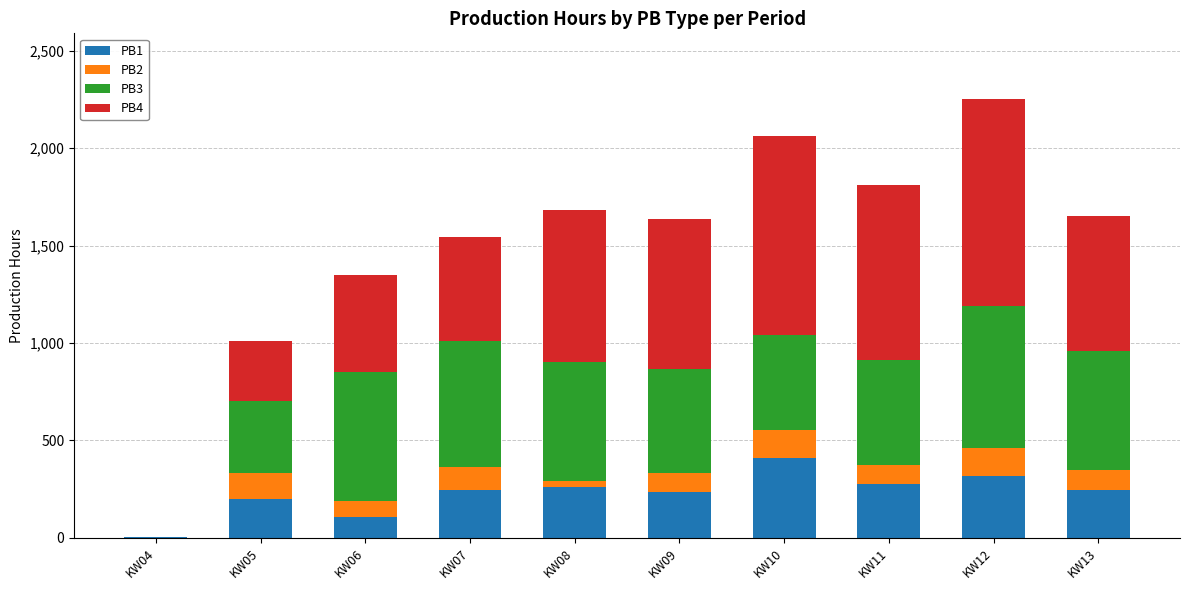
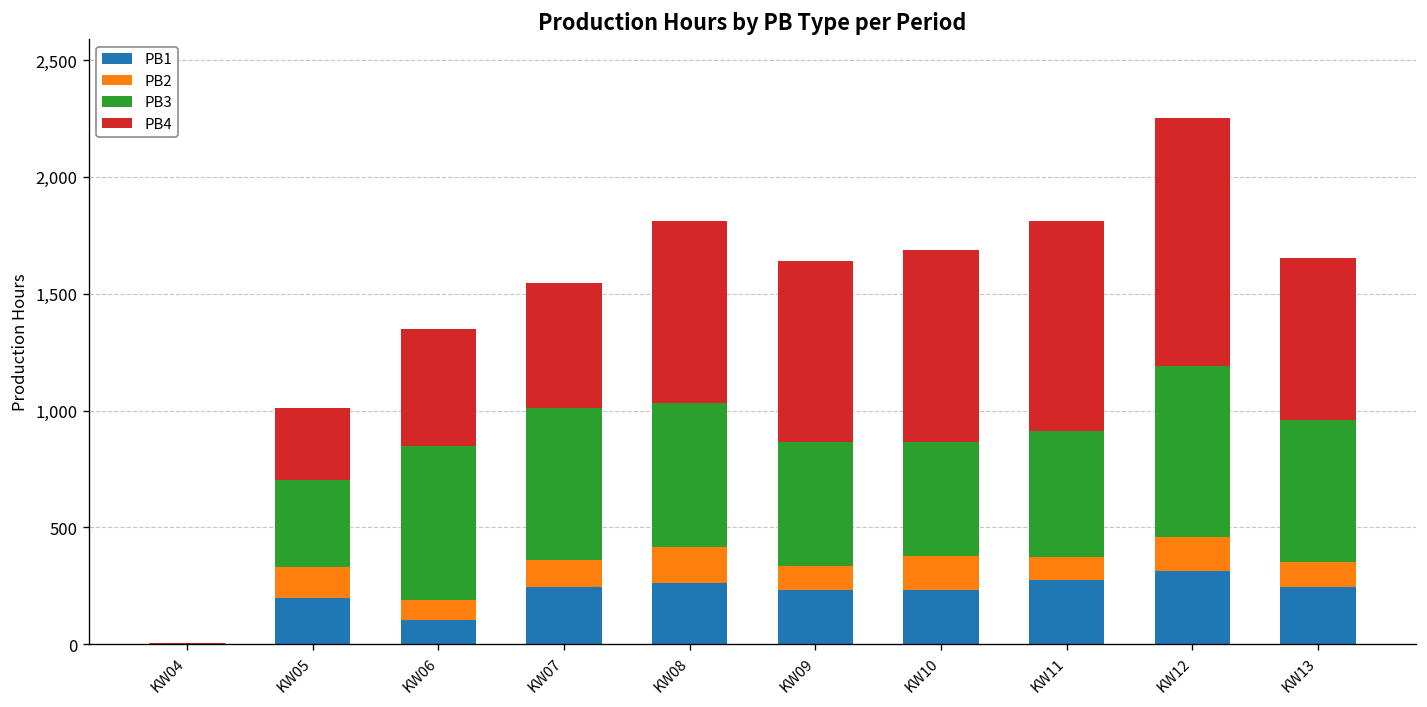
  {
    "PB1": {
      "KW05": "200",
      "KW06": "110",
      "KW07": "250",
      "KW08": "260",
      "KW09": "230",
-     "KW10": "410",
+     "KW10": "230",
      "KW11": "280",
      "KW12": "320",
      "KW13": "250"
    },
    "PB2": {
      "KW04": "0",
      "KW05": "130",
      "KW06": "80",
      "KW07": "120",
-     "KW08": "30",
+     "KW08": "160",
      "KW09": "100",
      "KW10": "140",
      "KW11": "100",
      "KW12": "140",
      "KW13": "100"
    },
    "PB3": {
      "KW04": "0",
      "KW05": "370",
      "KW06": "660",
      "KW07": "650",
      "KW08": "610",
      "KW09": "530",
      "KW10": "490",
      "KW11": "540",
      "KW12": "730",
      "KW13": "610"
    },
    "PB4": {
      "KW05": "310",
      "KW06": "500",
      "KW07": "530",
      "KW08": "780",
      "KW09": "770",
-     "KW10": "1,020",
+     "KW10": "820",
      "KW11": "900",
      "KW12": "1,060",
      "KW13": "690"
    }
  }
